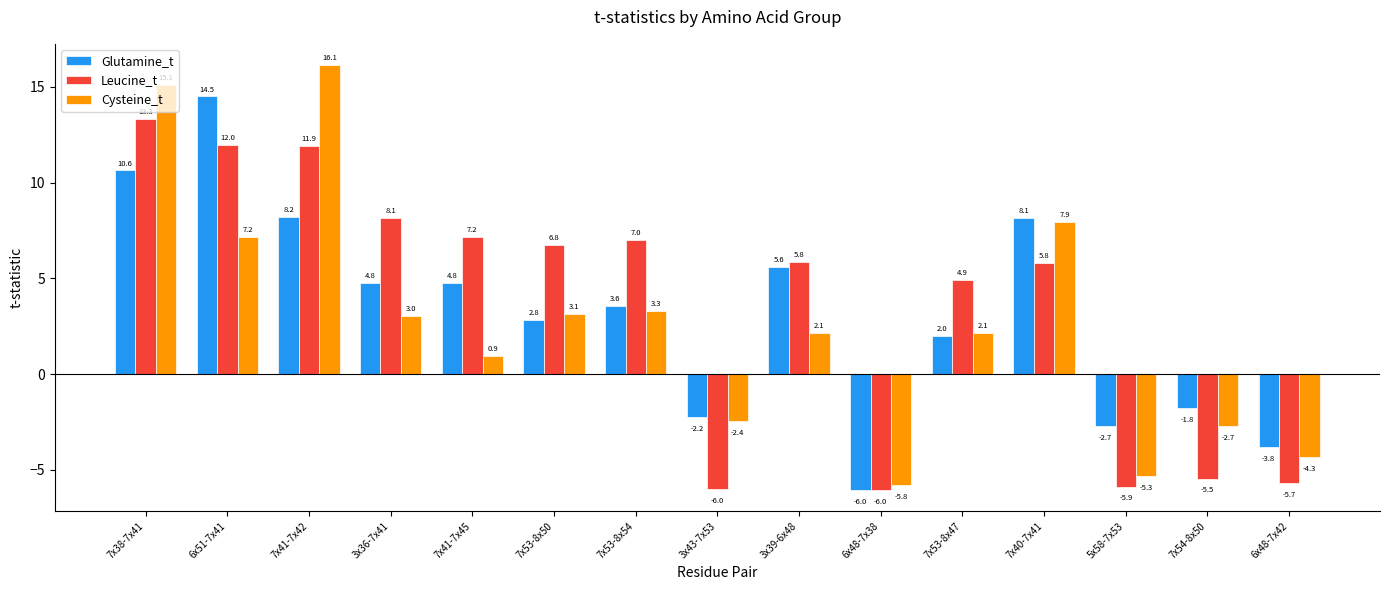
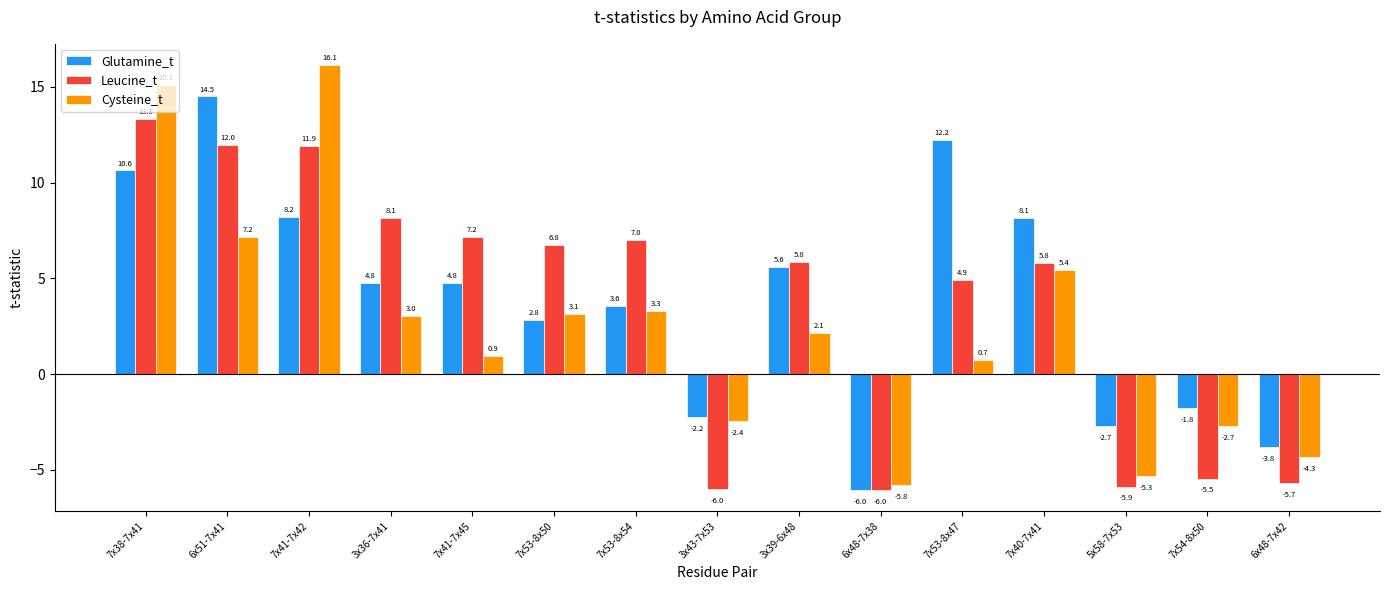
  {
    "Glutamine_t": {
      "7x38-7x41": 10.6,
      "6x51-7x41": 14.5,
      "7x41-7x42": 8.2,
      "3x36-7x41": 4.8,
      "7x41-7x45": 4.8,
      "7x53-8x50": 2.8,
      "7x53-8x54": 3.6,
      "3x43-7x53": -2.2,
      "3x39-6x48": 5.6,
      "6x48-7x38": -6.0,
-     "7x53-8x47": 2.0,
+     "7x53-8x47": 12.2,
      "7x40-7x41": 8.1,
      "5x58-7x53": -2.7,
      "7x54-8x50": -1.8,
      "6x48-7x42": -3.8
    },
    "Leucine_t": {
      "6x51-7x41": 12.0,
      "7x41-7x42": 11.9,
      "3x36-7x41": 8.1,
      "7x41-7x45": 7.2,
      "7x53-8x50": 6.8,
      "7x53-8x54": 7.0,
      "3x43-7x53": -6.0,
      "3x39-6x48": 5.8,
      "6x48-7x38": -6.0,
      "7x53-8x47": 4.9,
      "7x40-7x41": 5.8,
      "5x58-7x53": -5.9,
      "7x54-8x50": -5.5,
      "6x48-7x42": -5.7
    },
    "Cysteine_t": {
      "6x51-7x41": 7.2,
      "7x41-7x42": 16.1,
      "3x36-7x41": 3.0,
      "7x41-7x45": 0.9,
      "7x53-8x50": 3.1,
      "7x53-8x54": 3.3,
      "3x43-7x53": -2.4,
      "3x39-6x48": 2.1,
      "6x48-7x38": -5.8,
-     "7x53-8x47": 2.1,
-     "7x40-7x41": 7.9,
+     "7x53-8x47": 0.7,
+     "7x40-7x41": 5.4,
      "5x58-7x53": -5.3,
      "7x54-8x50": -2.7,
      "6x48-7x42": -4.3
    }
  }
